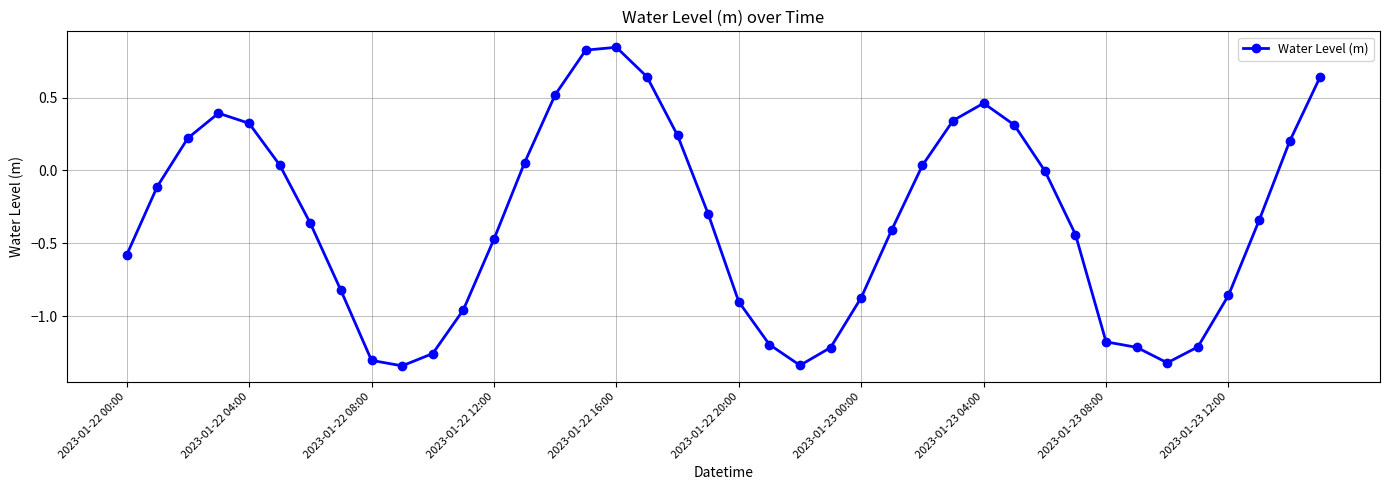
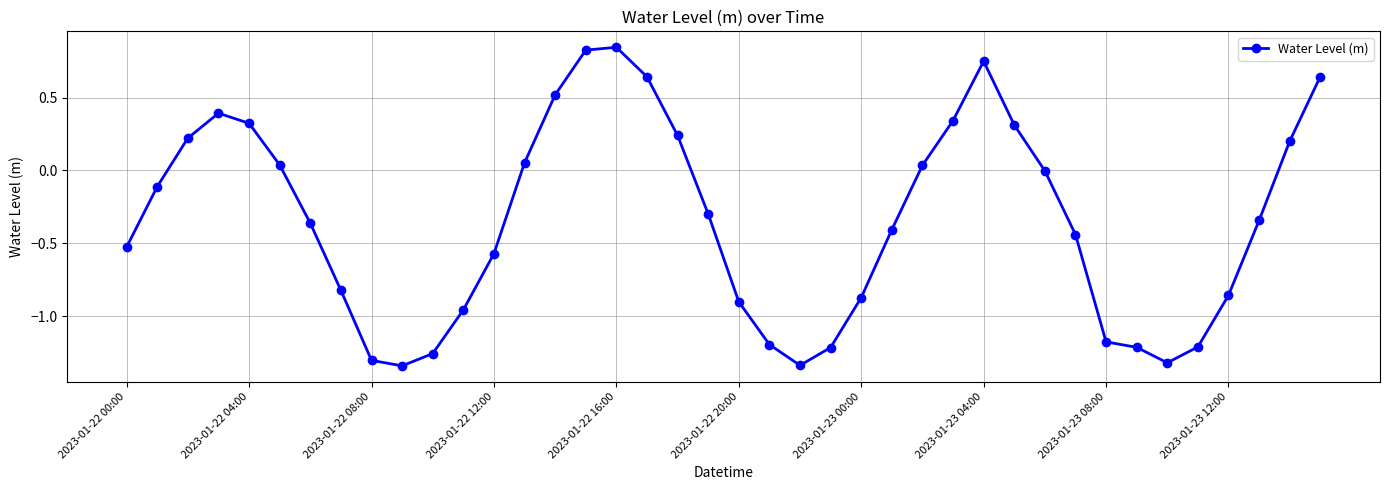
  {
-   "2023-01-22 00:00": -0.58,
+   "2023-01-22 00:00": -0.52,
    "2023-01-22 04:00": 0.32,
    "2023-01-22 08:00": -1.30,
-   "2023-01-22 12:00": -0.47,
+   "2023-01-22 12:00": -0.57,
    "2023-01-22 16:00": 0.84,
    "2023-01-22 20:00": -0.90,
    "2023-01-23 00:00": -0.87,
-   "2023-01-23 04:00": 0.46,
+   "2023-01-23 04:00": 0.75,
    "2023-01-23 08:00": -1.17,
    "2023-01-23 12:00": -0.86
  }
